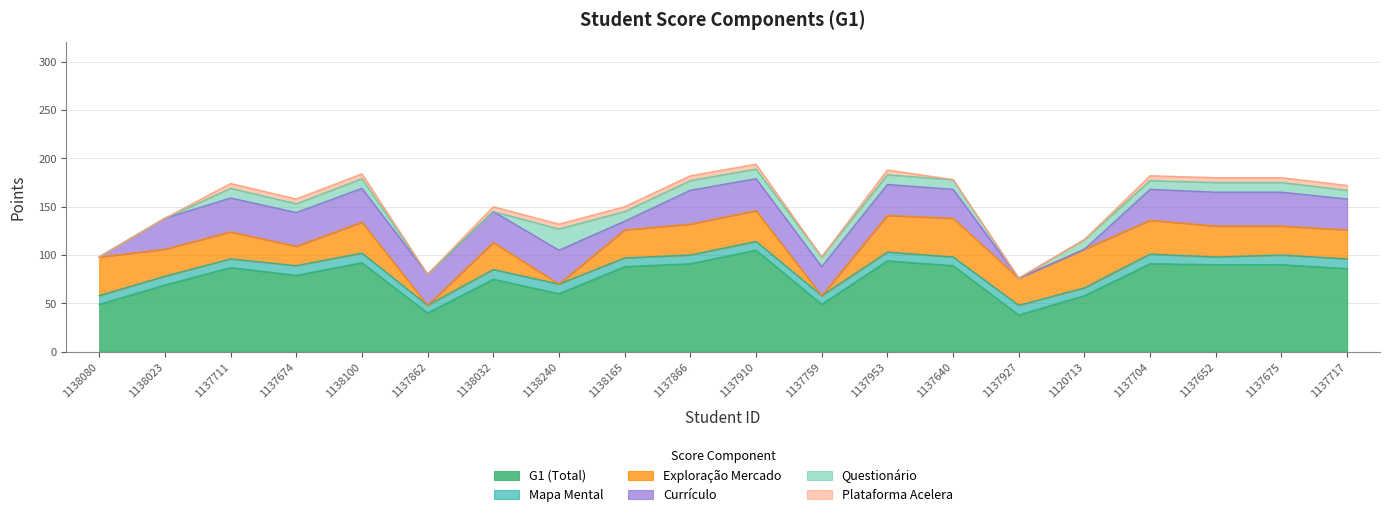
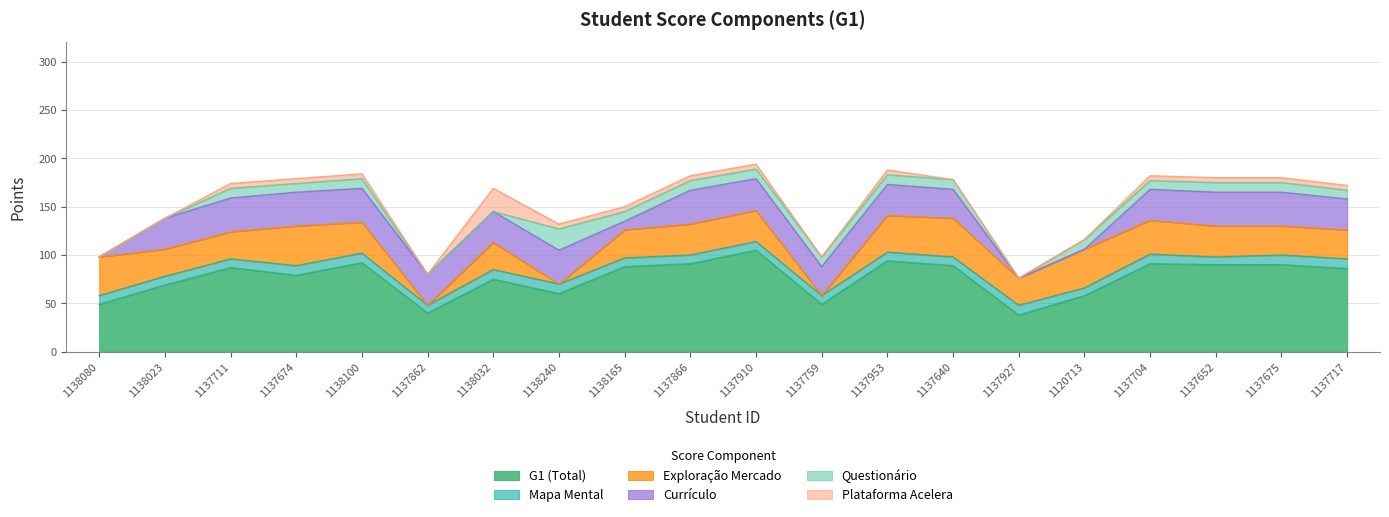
  {
    "G1 (Total)": {
      "1138080": 50,
      "1138023": 70,
      "1137711": 90,
      "1137674": 80,
      "1138100": 90,
      "1137862": 40,
      "1138032": 80,
      "1138240": 60,
      "1138165": 90,
      "1137866": 90,
      "1137910": 110,
      "1137759": 50,
      "1137953": 90,
      "1137640": 90,
      "1137927": 40,
      "1120713": 60,
      "1137704": 90,
      "1137652": 90,
      "1137675": 90,
      "1137717": 90
    },
    "Mapa Mental": {
      "1138080": 10,
      "1138023": 10,
      "1137711": 10,
      "1137674": 10,
      "1138100": 10,
      "1138032": 10,
      "1138165": 10,
      "1137866": 10,
      "1137910": 10,
      "1137953": 10,
      "1137640": 10,
      "1137927": 10,
      "1120713": 10,
      "1137704": 10,
      "1137652": 10,
      "1137675": 10,
      "1137717": 10
    },
    "Exploração Mercado": {
      "1138023": 30,
      "1137711": 30,
-     "1137674": 20,
+     "1137674": 40,
      "1138100": 30,
      "1138032": 30,
      "1138165": 30,
      "1137866": 30,
      "1137910": 30,
      "1137953": 40,
      "1137640": 40,
      "1137704": 40,
      "1137652": 30,
      "1137675": 30,
      "1137717": 30
    },
    "Currículo": {
      "1137711": 40,
      "1137674": 40,
      "1138100": 40,
      "1138240": 40,
      "1138165": 10,
      "1137866": 40,
      "1137910": 30,
      "1137759": 30,
      "1137953": 30,
      "1137640": 30,
      "1137704": 30,
      "1137652": 40,
      "1137675": 40,
      "1137717": 30
    },
    "Questionário": {
      "1137711": 10,
      "1137674": 10,
      "1138100": 10,
      "1138240": 20,
      "1138165": 10,
      "1137866": 10,
      "1137910": 10,
      "1137953": 10,
      "1137704": 10,
      "1137652": 10,
      "1137675": 10,
      "1137717": 10
    },
    "Plataforma Acelera": {
      "1137711": 10,
      "1137674": 10,
      "1138100": 10,
-     "1138032": 10,
+     "1138032": 20,
      "1138240": 10,
      "1138165": 10,
      "1137866": 10,
      "1137910": 10,
      "1137953": 10,
      "1137704": 10,
      "1137652": 10,
      "1137675": 10,
      "1137717": 10
    }
  }
